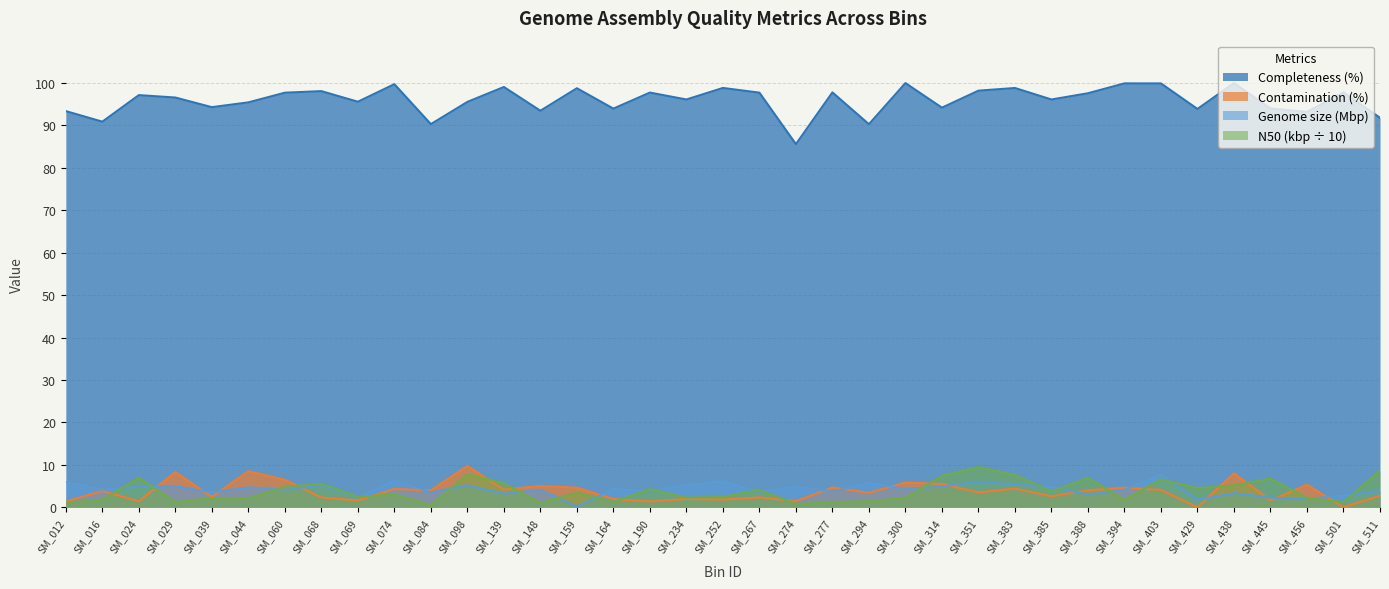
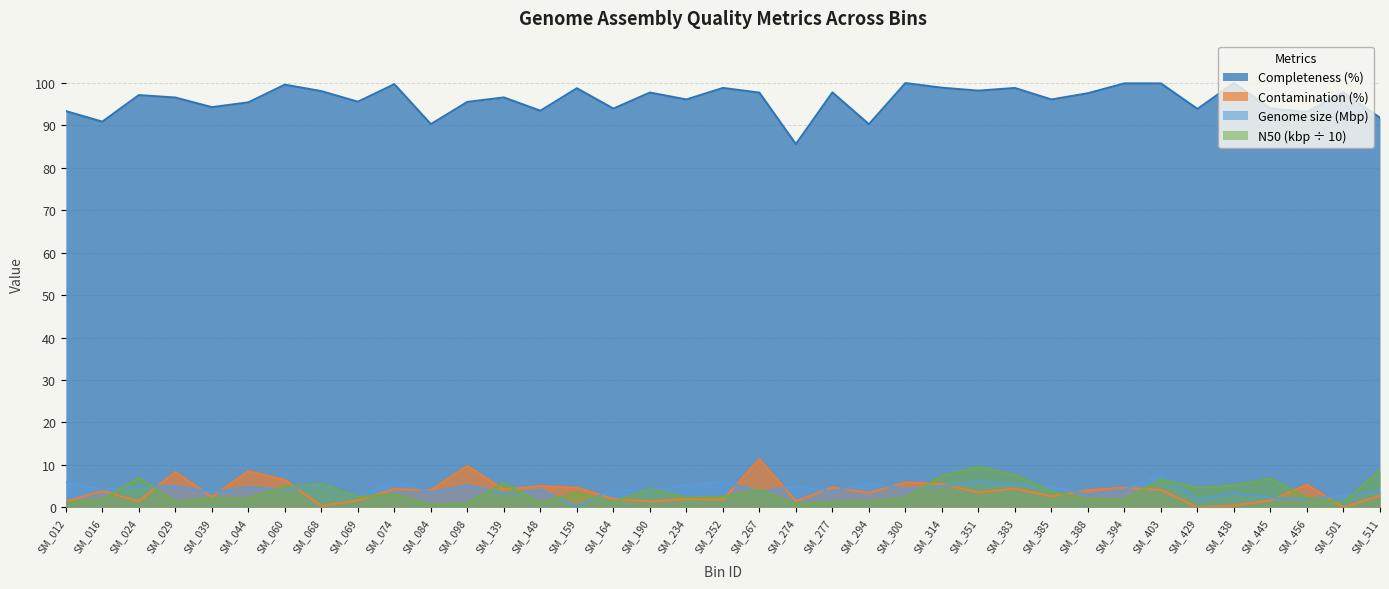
  {
    "Completeness (%)": {
      "SM_012": 93,
      "SM_016": 91,
      "SM_024": 97,
      "SM_029": 97,
      "SM_039": 94,
      "SM_044": 95,
-     "SM_060": 98,
+     "SM_060": 100,
      "SM_068": 98,
      "SM_069": 96,
      "SM_074": 100,
      "SM_084": 90,
      "SM_098": 96,
-     "SM_139": 99,
+     "SM_139": 97,
      "SM_148": 93,
      "SM_159": 99,
      "SM_164": 94,
      "SM_190": 98,
      "SM_234": 96,
      "SM_252": 99,
      "SM_267": 98,
      "SM_274": 86,
      "SM_277": 98,
      "SM_294": 90,
      "SM_300": 100,
-     "SM_314": 94,
+     "SM_314": 99,
      "SM_351": 98,
      "SM_383": 99,
      "SM_385": 96,
      "SM_388": 98,
      "SM_394": 100,
      "SM_403": 100,
      "SM_429": 94,
      "SM_511": 92
    },
    "Contamination (%)": {
      "SM_024": 1,
      "SM_029": 8,
      "SM_044": 8,
      "SM_060": 6,
-     "SM_068": 2,
+     "SM_068": 0,
      "SM_069": 2,
      "SM_074": 4,
      "SM_098": 10,
      "SM_139": 4,
      "SM_148": 5,
      "SM_159": 5,
      "SM_164": 2,
      "SM_190": 1,
      "SM_252": 2,
-     "SM_267": 2,
+     "SM_267": 11,
      "SM_274": 1,
      "SM_277": 5,
      "SM_294": 3,
      "SM_300": 6,
      "SM_314": 5,
      "SM_351": 3,
      "SM_383": 4,
      "SM_385": 3,
      "SM_388": 4,
      "SM_403": 4,
      "SM_429": 0,
-     "SM_438": 8,
+     "SM_438": 0,
      "SM_445": 2,
      "SM_456": 5,
      "SM_501": 0,
      "SM_511": 3
    },
    "Genome size (Mbp)": {
      "SM_012": 6,
      "SM_024": 5,
      "SM_029": 5,
      "SM_039": 4,
      "SM_044": 5,
      "SM_060": 4,
      "SM_074": 6,
      "SM_098": 5,
      "SM_139": 3,
      "SM_148": 4,
      "SM_159": 0,
      "SM_164": 4,
      "SM_234": 5,
      "SM_252": 6,
      "SM_274": 5,
      "SM_277": 4,
      "SM_294": 6,
      "SM_300": 4,
      "SM_314": 5,
      "SM_351": 6,
      "SM_383": 5,
      "SM_385": 5,
      "SM_388": 3,
      "SM_403": 8,
      "SM_429": 2,
      "SM_438": 3,
      "SM_445": 2,
      "SM_501": 3,
      "SM_511": 4
    },
    "N50 (kbp ÷ 10)": {
      "SM_016": 2,
      "SM_024": 7,
      "SM_029": 1,
      "SM_044": 2,
      "SM_060": 5,
      "SM_074": 3,
      "SM_084": 0,
-     "SM_098": 8,
+     "SM_098": 1,
      "SM_139": 6,
      "SM_148": 1,
      "SM_159": 3,
      "SM_164": 1,
      "SM_252": 2,
      "SM_274": 1,
      "SM_277": 1,
      "SM_294": 1,
      "SM_300": 2,
      "SM_314": 7,
      "SM_351": 9,
      "SM_383": 8,
      "SM_385": 4,
-     "SM_388": 7,
+     "SM_388": 2,
      "SM_394": 2,
      "SM_403": 7,
      "SM_429": 4,
      "SM_438": 5,
      "SM_445": 7,
      "SM_501": 1,
      "SM_511": 9
    }
  }
